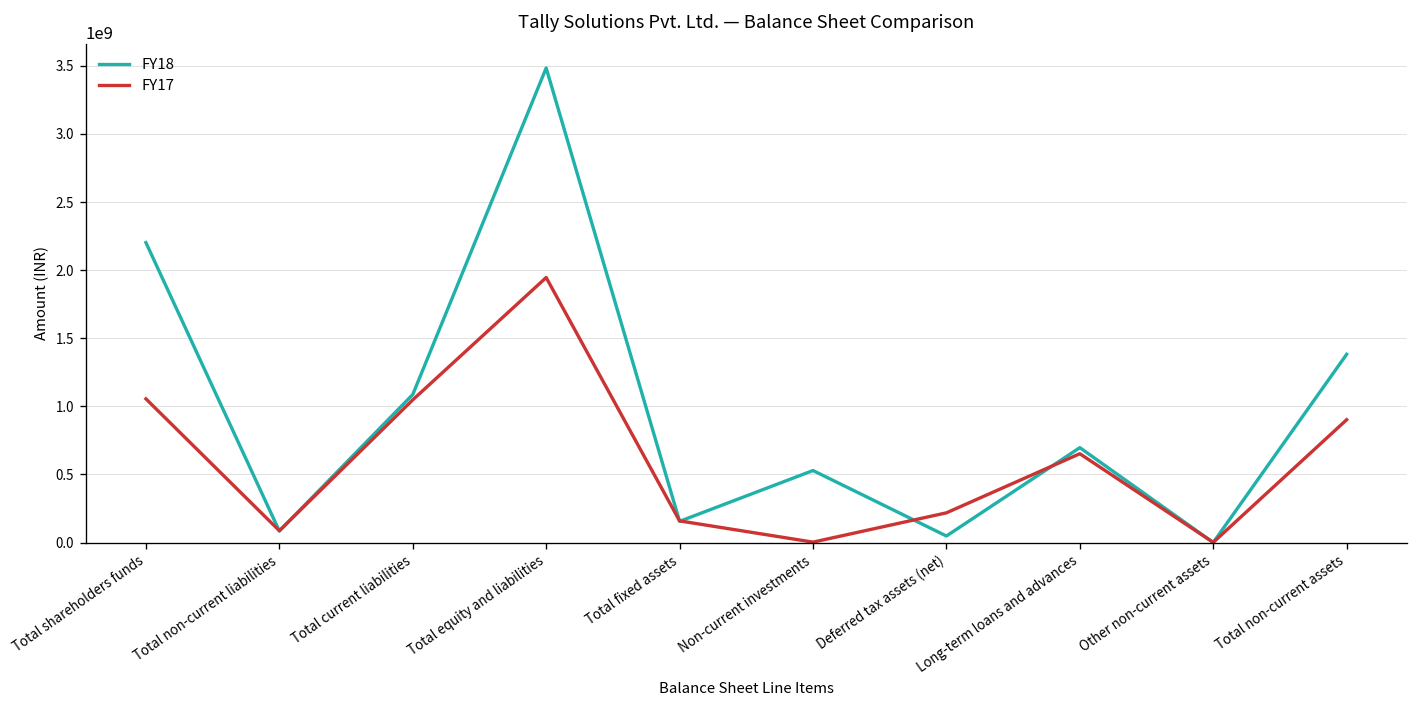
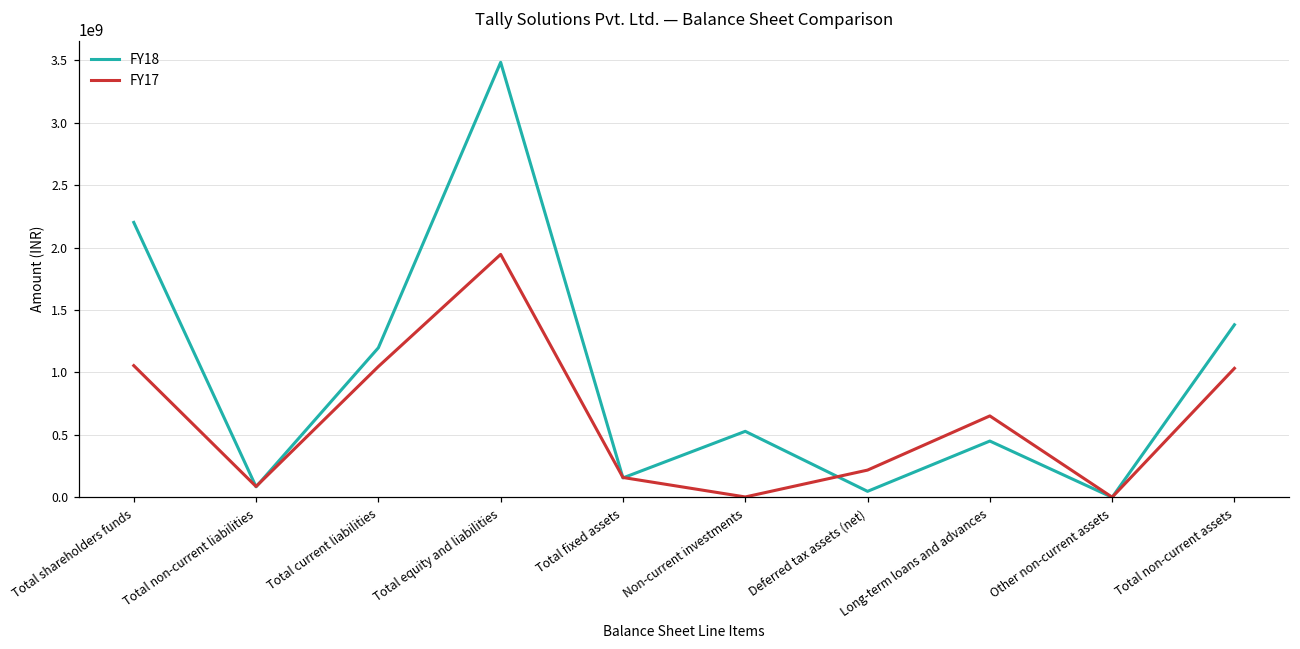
  {
    "FY18": {
      "Total shareholders funds": 2200000000,
-     "Total current liabilities": 1090000000,
+     "Total current liabilities": 1200000000,
      "Total equity and liabilities": 3480000000,
      "Non-current investments": 530000000,
      "Deferred tax assets (net)": 50000000,
-     "Long-term loans and advances": 700000000,
+     "Long-term loans and advances": 450000000,
      "Total non-current assets": 1380000000
    },
    "FY17": {
      "Total shareholders funds": 1060000000,
      "Total current liabilities": 1050000000,
      "Total equity and liabilities": 1950000000,
      "Non-current investments": 0,
      "Deferred tax assets (net)": 220000000,
      "Long-term loans and advances": 650000000,
-     "Total non-current assets": 900000000
+     "Total non-current assets": 1030000000
    }
  }
